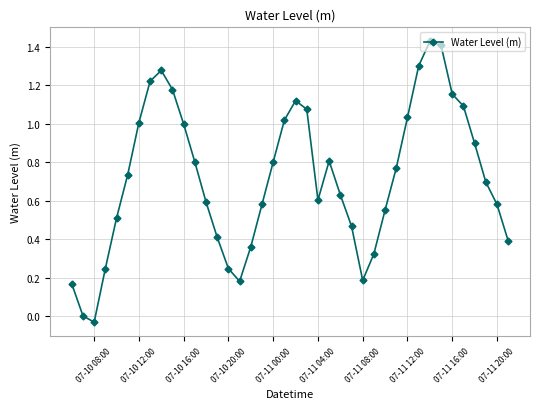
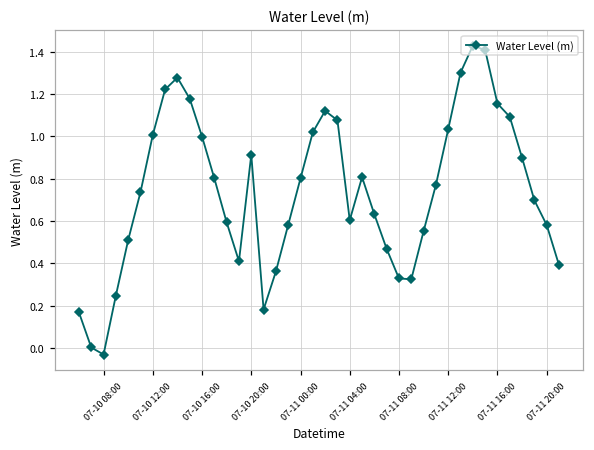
  {
    "07-10 08:00": -0.03,
    "07-10 12:00": 1.01,
    "07-10 16:00": 1.00,
-   "07-10 20:00": 0.25,
+   "07-10 20:00": 0.91,
    "07-11 00:00": 0.80,
    "07-11 04:00": 0.60,
-   "07-11 08:00": 0.19,
+   "07-11 08:00": 0.33,
    "07-11 12:00": 1.03,
    "07-11 16:00": 1.16,
    "07-11 20:00": 0.58
  }
